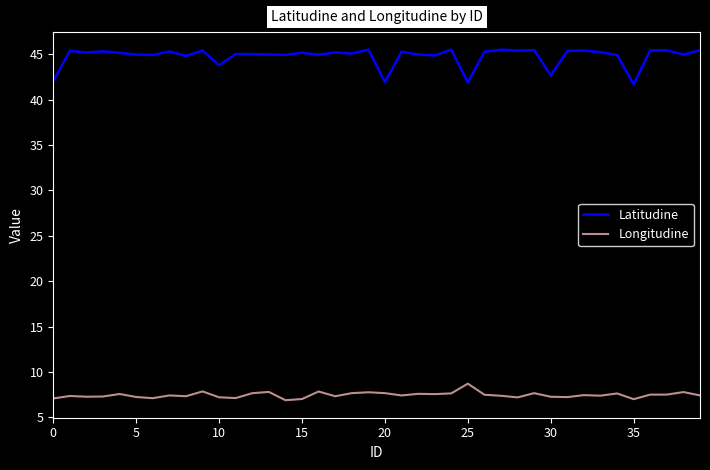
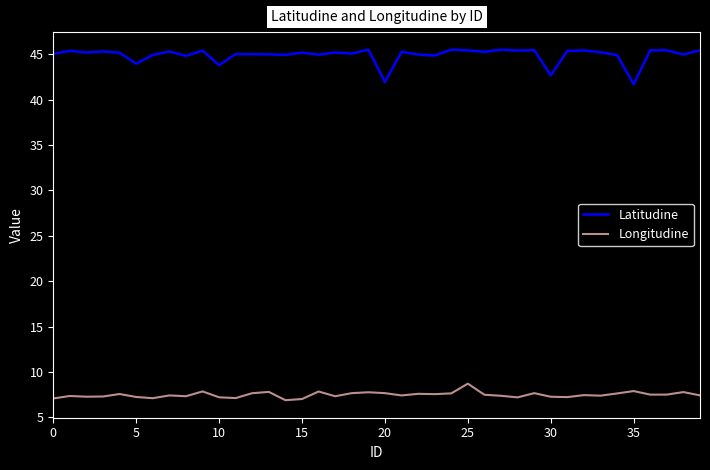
  {
    "Latitudine": {
-     "0": 42,
-     "5": 45,
+     "0": 45,
+     "5": 44,
      "10": 44,
      "15": 45,
      "20": 42,
-     "25": 42,
+     "25": 45,
      "30": 43,
      "35": 42
    },
    "Longitudine": {
      "0": 7,
      "5": 7,
      "10": 7,
      "15": 7,
      "20": 8,
      "25": 9,
      "30": 7,
-     "35": 7
+     "35": 8
    }
  }
